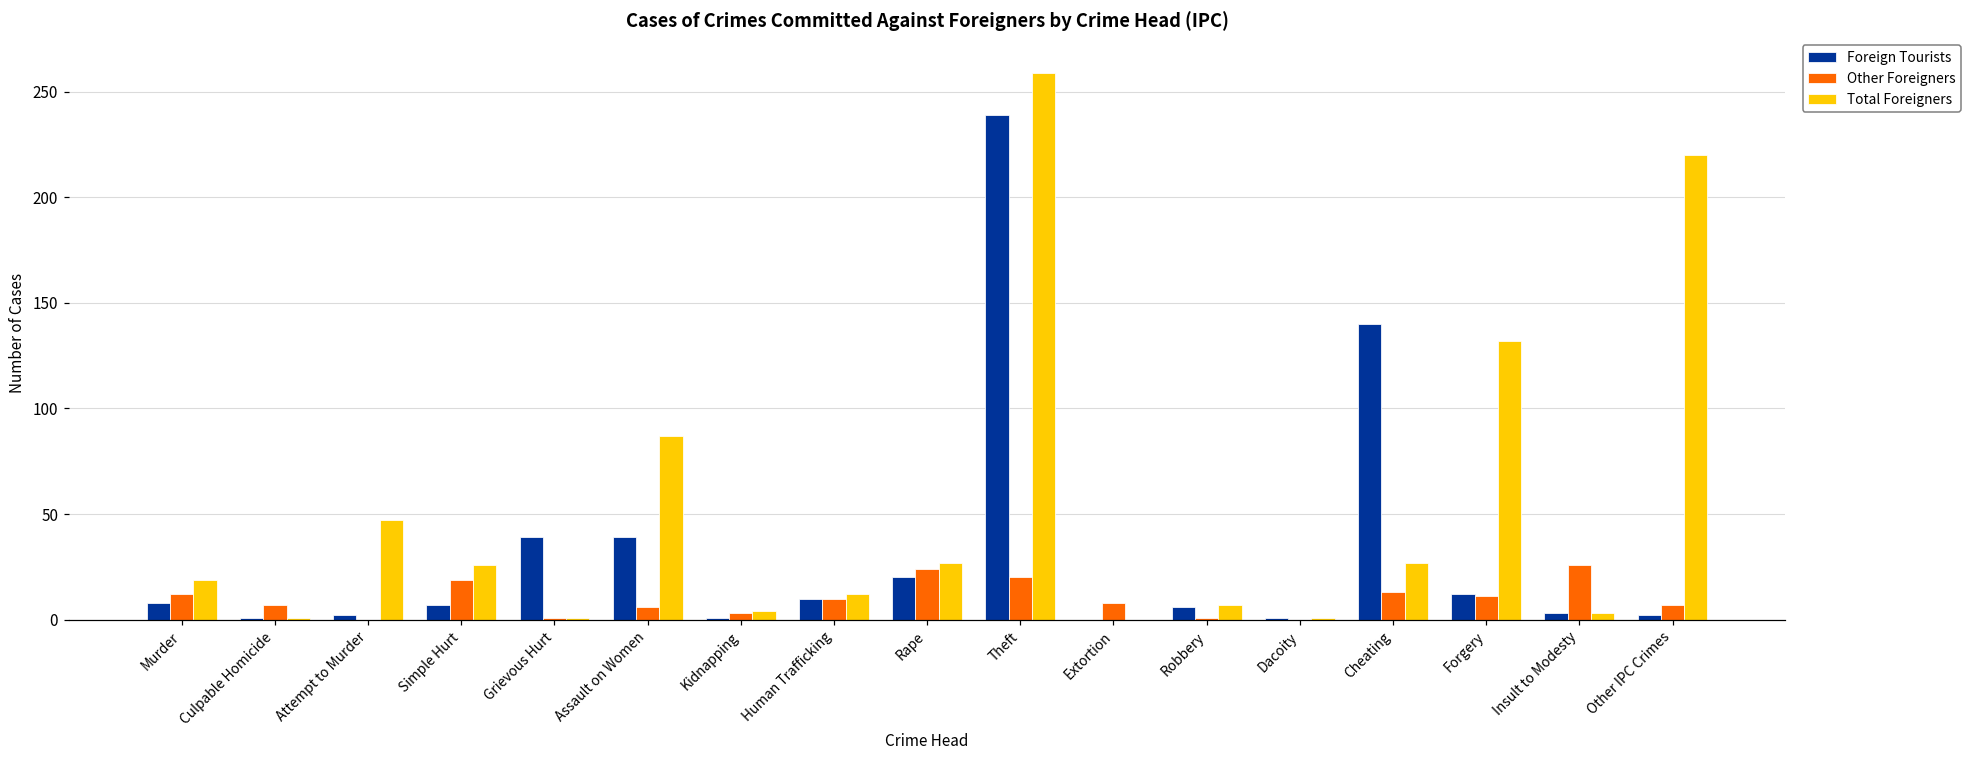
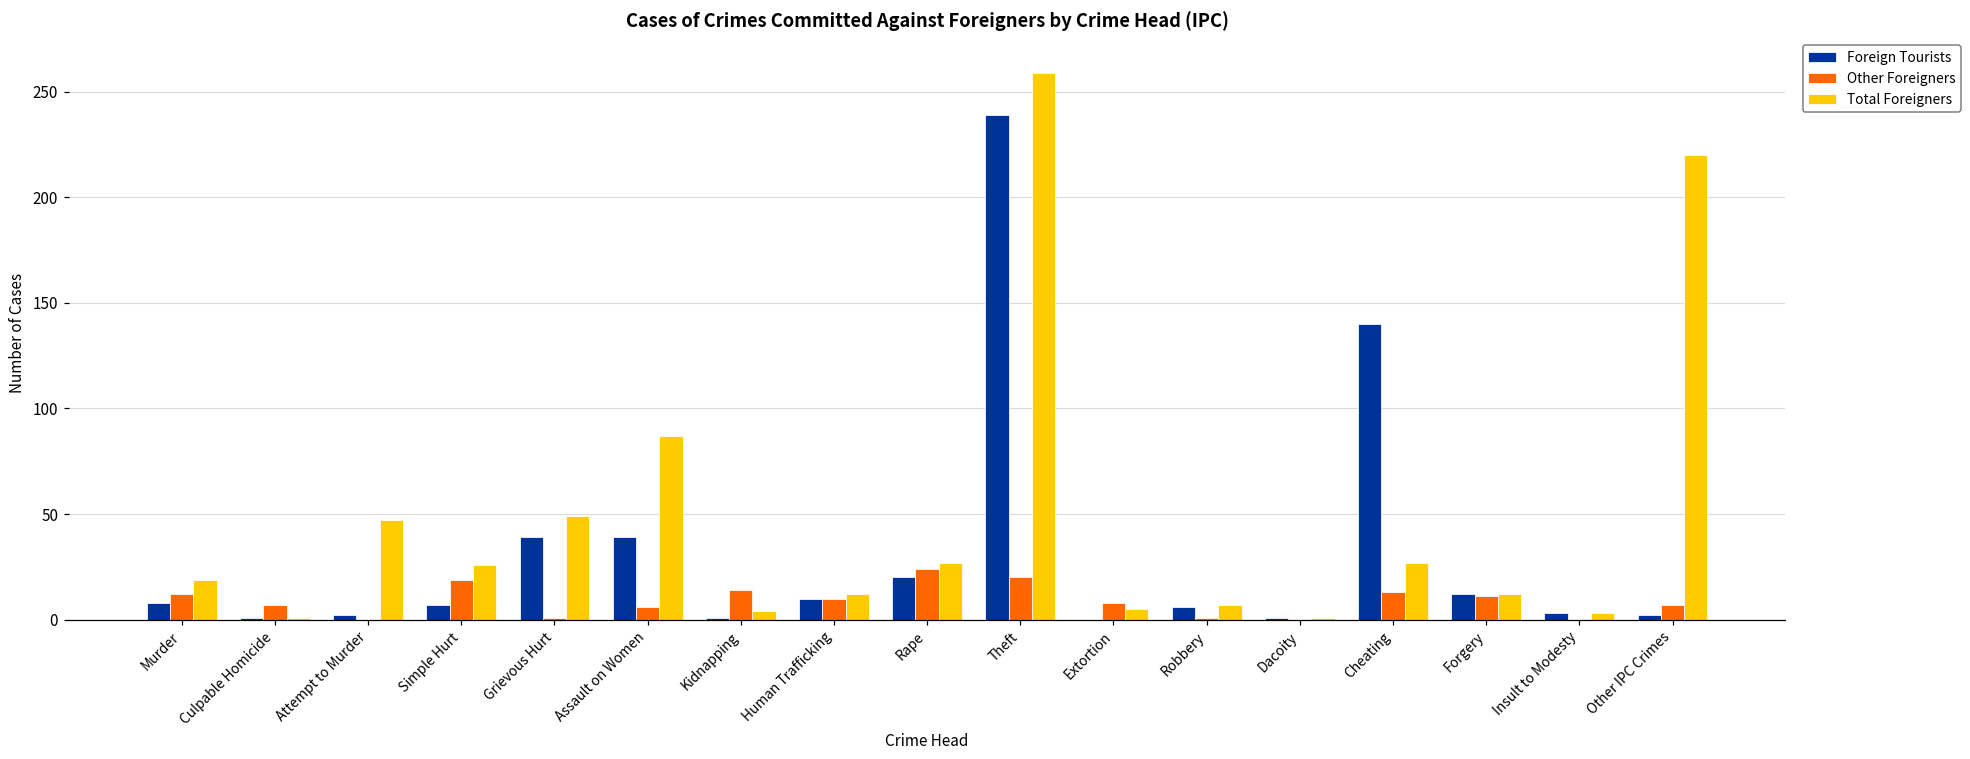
  {
    "Foreign Tourists": {
      "Murder": 8,
      "Attempt to Murder": 2,
      "Simple Hurt": 7,
      "Grievous Hurt": 39,
      "Assault on Women": 39,
      "Human Trafficking": 10,
      "Rape": 20,
      "Theft": 239,
      "Extortion": 0,
      "Robbery": 6,
      "Cheating": 140,
      "Forgery": 12,
      "Insult to Modesty": 3,
      "Other IPC Crimes": 2
    },
    "Other Foreigners": {
      "Murder": 12,
      "Culpable Homicide": 7,
      "Attempt to Murder": 0,
      "Simple Hurt": 19,
      "Assault on Women": 6,
-     "Kidnapping": 3,
+     "Kidnapping": 14,
      "Human Trafficking": 10,
      "Rape": 24,
      "Theft": 20,
      "Extortion": 8,
      "Dacoity": 0,
      "Cheating": 13,
      "Forgery": 11,
-     "Insult to Modesty": 26,
+     "Insult to Modesty": 0,
      "Other IPC Crimes": 7
    },
    "Total Foreigners": {
      "Murder": 19,
      "Attempt to Murder": 47,
      "Simple Hurt": 26,
-     "Grievous Hurt": 1,
+     "Grievous Hurt": 49,
      "Assault on Women": 87,
      "Kidnapping": 4,
      "Human Trafficking": 12,
      "Rape": 27,
      "Theft": 259,
-     "Extortion": 0,
+     "Extortion": 5,
      "Robbery": 7,
      "Cheating": 27,
-     "Forgery": 132,
+     "Forgery": 12,
      "Insult to Modesty": 3,
      "Other IPC Crimes": 220
    }
  }
